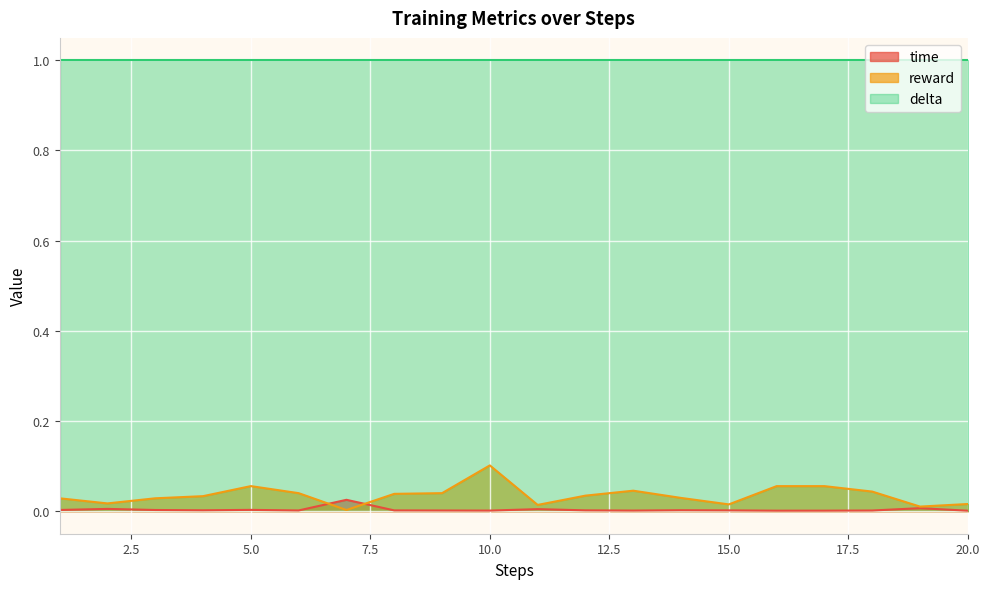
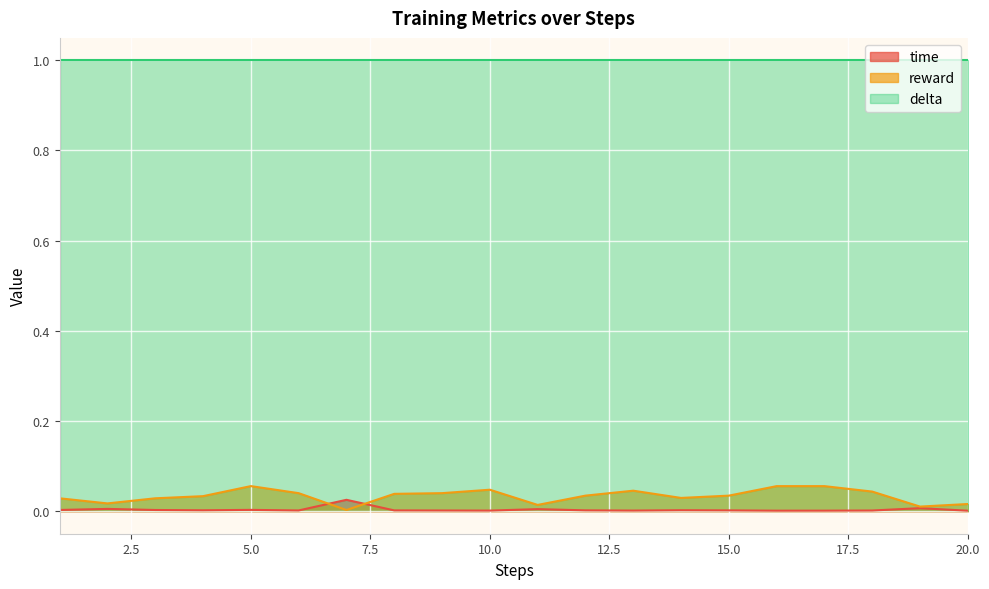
  {
    "time": {
      "5.0": 0.00,
      "10.0": 0.00,
      "15.0": 0.00,
      "20.0": 0.00
    },
    "reward": {
      "5.0": 0.06,
-     "10.0": 0.10,
-     "15.0": 0.02,
+     "10.0": 0.05,
+     "15.0": 0.03,
      "20.0": 0.02
    },
    "delta": {
      "5.0": 1.00,
      "10.0": 1.00,
      "15.0": 1.00,
      "20.0": 1.00
    }
  }
